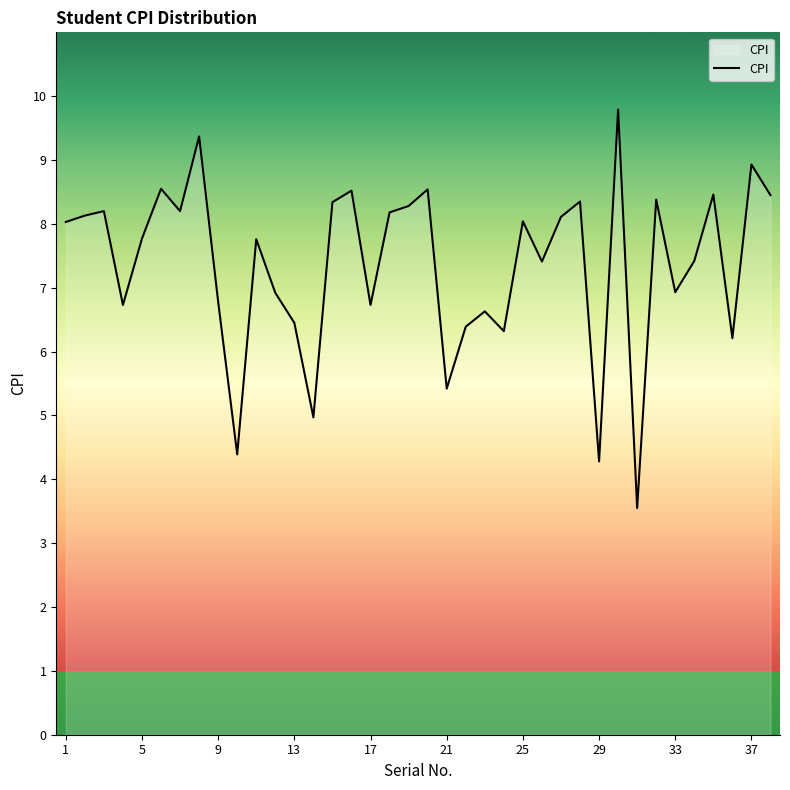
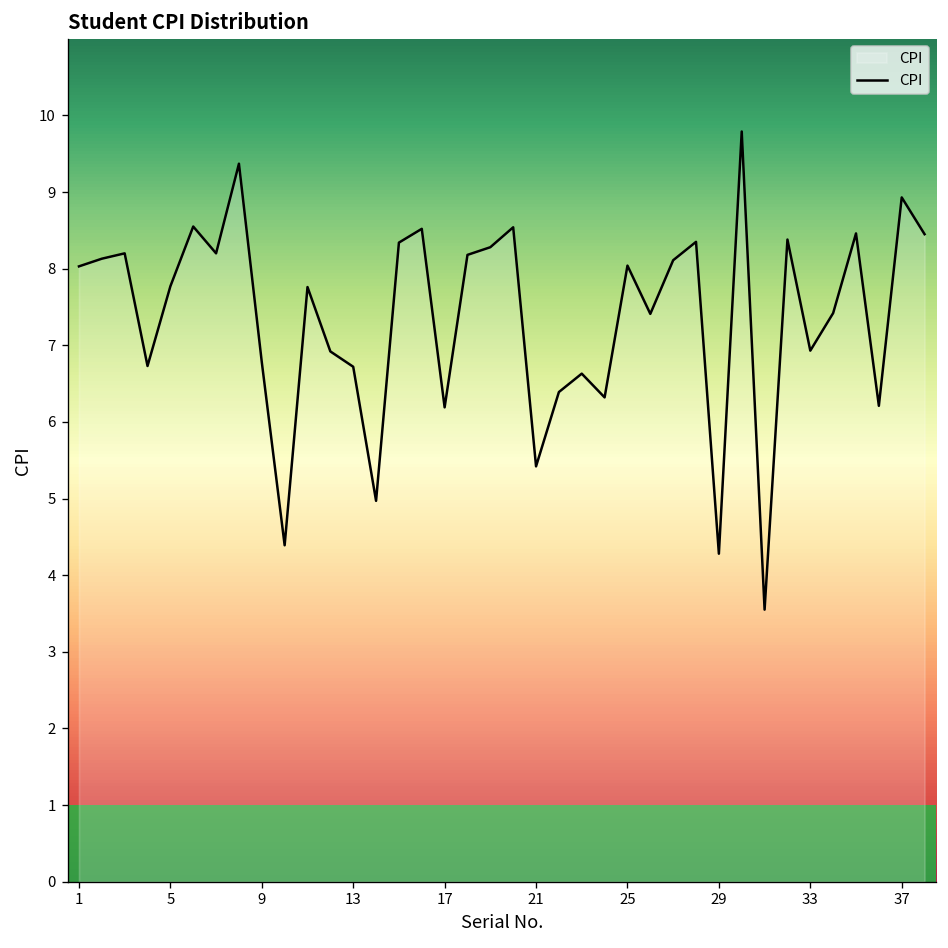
  {
    "1": 8.0,
    "5": 7.8,
    "9": 6.8,
-   "13": 6.5,
-   "17": 6.7,
+   "13": 6.7,
+   "17": 6.2,
    "21": 5.4,
    "25": 8.0,
    "29": 4.3,
    "33": 6.9,
    "37": 8.9
  }
